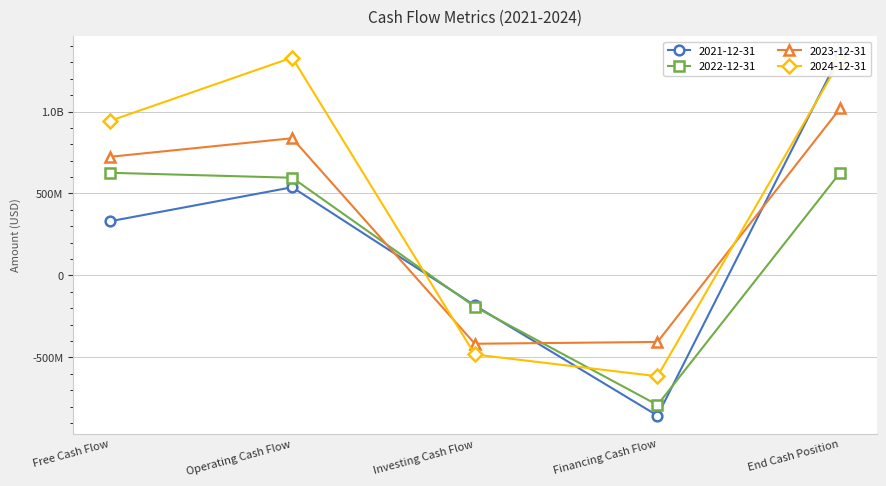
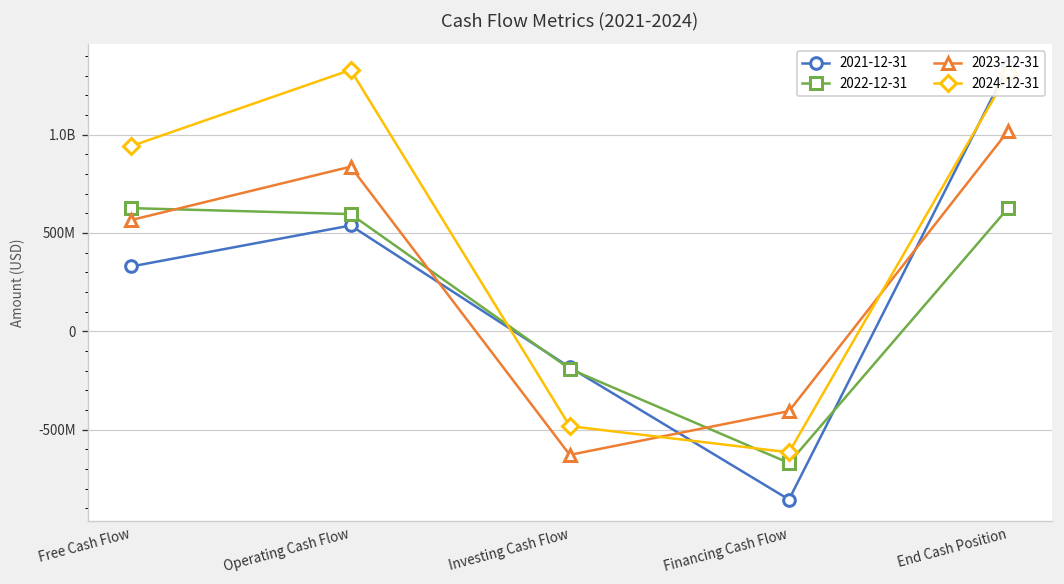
  {
    "2021-12-31": {
      "Free Cash Flow": 330000000,
      "Operating Cash Flow": 540000000,
      "Financing Cash Flow": -860000000
    },
    "2022-12-31": {
      "Free Cash Flow": 630000000,
      "Operating Cash Flow": 600000000,
-     "Financing Cash Flow": -790000000,
+     "Financing Cash Flow": -670000000,
      "End Cash Position": 630000000
    },
    "2023-12-31": {
-     "Free Cash Flow": 720000000,
+     "Free Cash Flow": 570000000,
      "Operating Cash Flow": 840000000,
-     "Investing Cash Flow": -420000000,
+     "Investing Cash Flow": -630000000,
      "Financing Cash Flow": -410000000,
      "End Cash Position": 1020000000
    },
    "2024-12-31": {
      "Free Cash Flow": 940000000,
      "Operating Cash Flow": 1330000000,
      "Investing Cash Flow": -480000000,
      "Financing Cash Flow": -620000000
    }
  }
